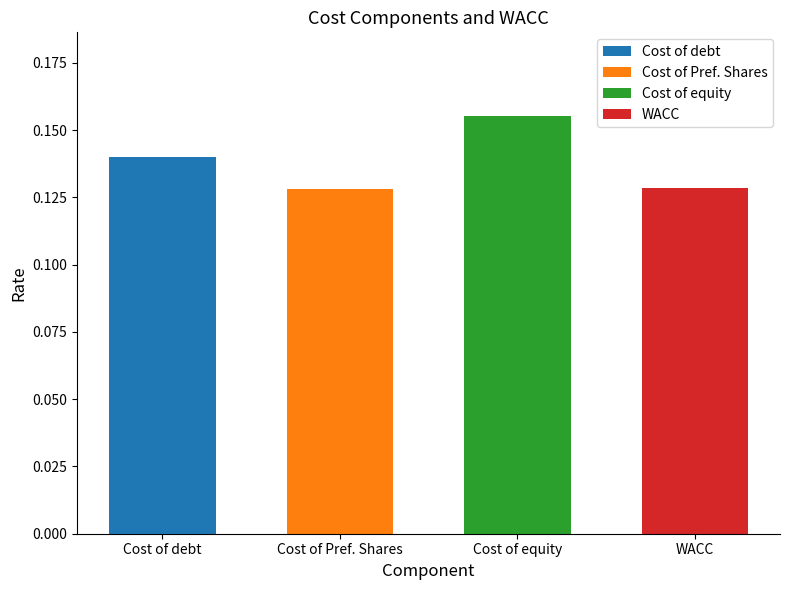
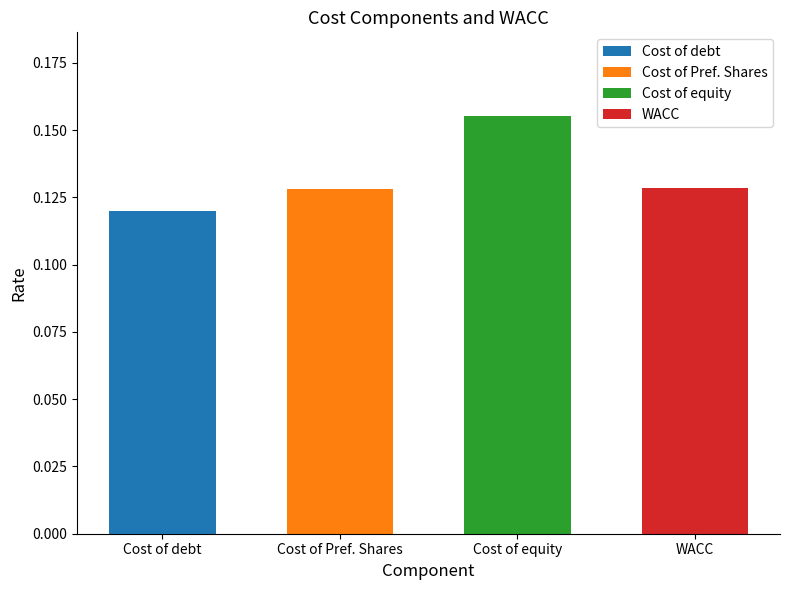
  {
-   "Cost of debt": 0.14,
+   "Cost of debt": 0.12,
    "Cost of Pref. Shares": 0.128,
    "Cost of equity": 0.155,
    "WACC": 0.129
  }
